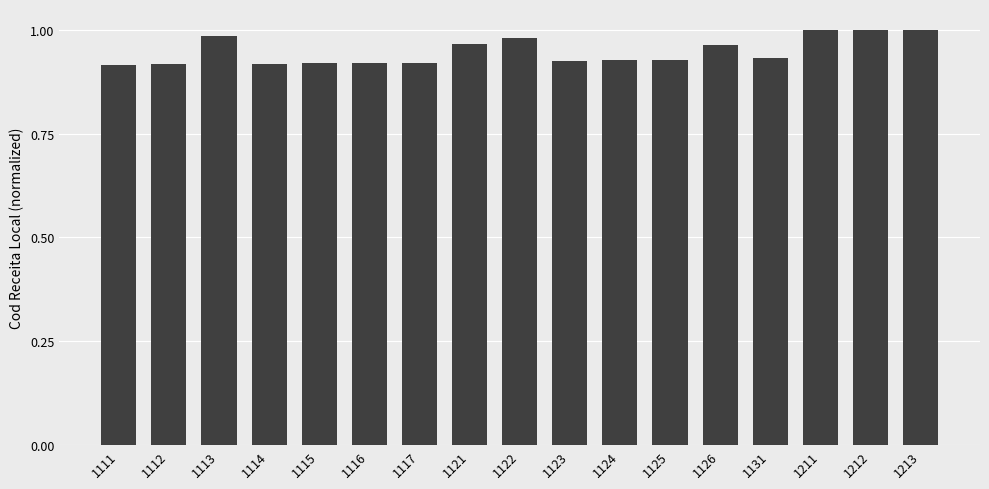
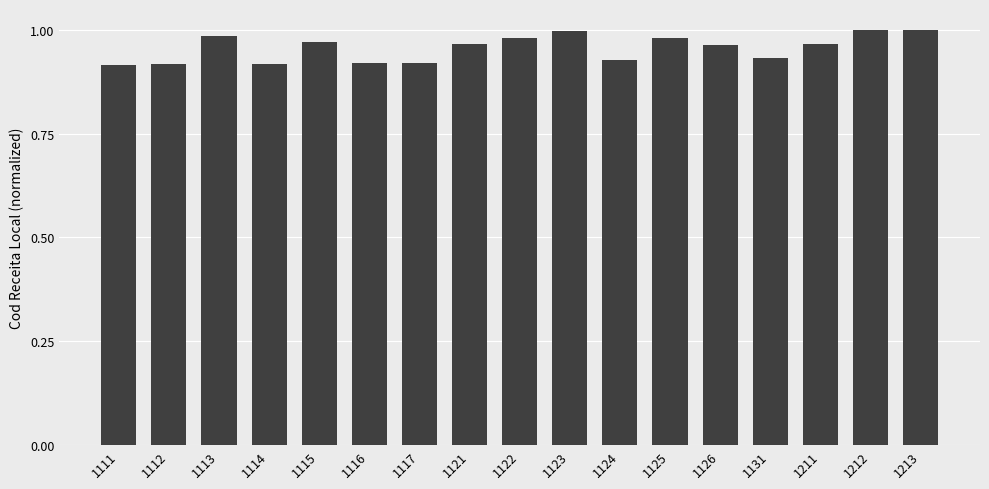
  {
    "1111": 0.92,
    "1112": 0.92,
    "1113": 0.99,
    "1114": 0.92,
-   "1115": 0.92,
+   "1115": 0.97,
    "1116": 0.92,
    "1117": 0.92,
    "1121": 0.97,
    "1122": 0.98,
-   "1123": 0.93,
+   "1123": 1.00,
    "1124": 0.93,
-   "1125": 0.93,
+   "1125": 0.98,
    "1126": 0.96,
    "1131": 0.93,
-   "1211": 1.00,
+   "1211": 0.97,
    "1212": 1.00,
    "1213": 1.00
  }
